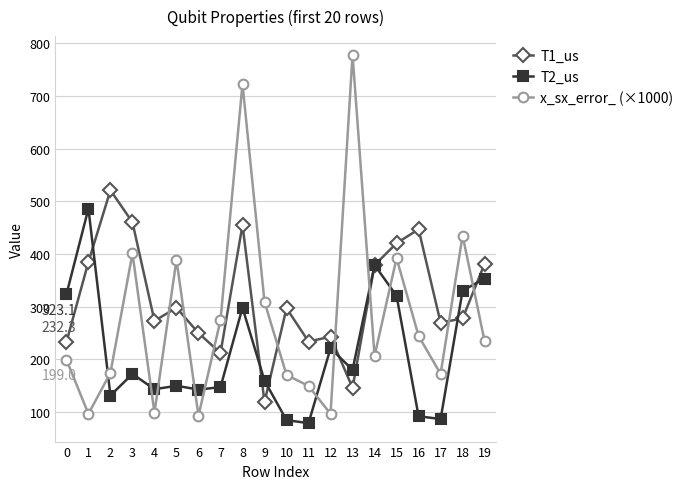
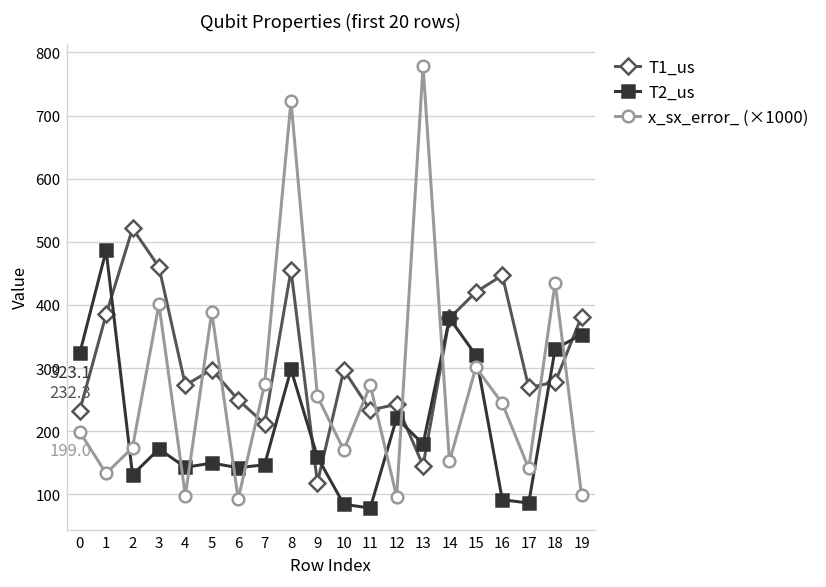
  {
    "x_sx_error_ (×1000)": {
-     "1": 100,
+     "1": 130,
      "2": 170,
      "3": 400,
      "4": 100,
      "5": 390,
      "6": 90,
      "7": 270,
      "8": 720,
-     "9": 310,
+     "9": 260,
      "10": 170,
-     "11": 150,
+     "11": 270,
      "12": 100,
      "13": 780,
-     "14": 210,
-     "15": 390,
+     "14": 150,
+     "15": 300,
      "16": 240,
-     "17": 170,
+     "17": 140,
      "18": 440,
-     "19": 230
+     "19": 100
    }
  }
